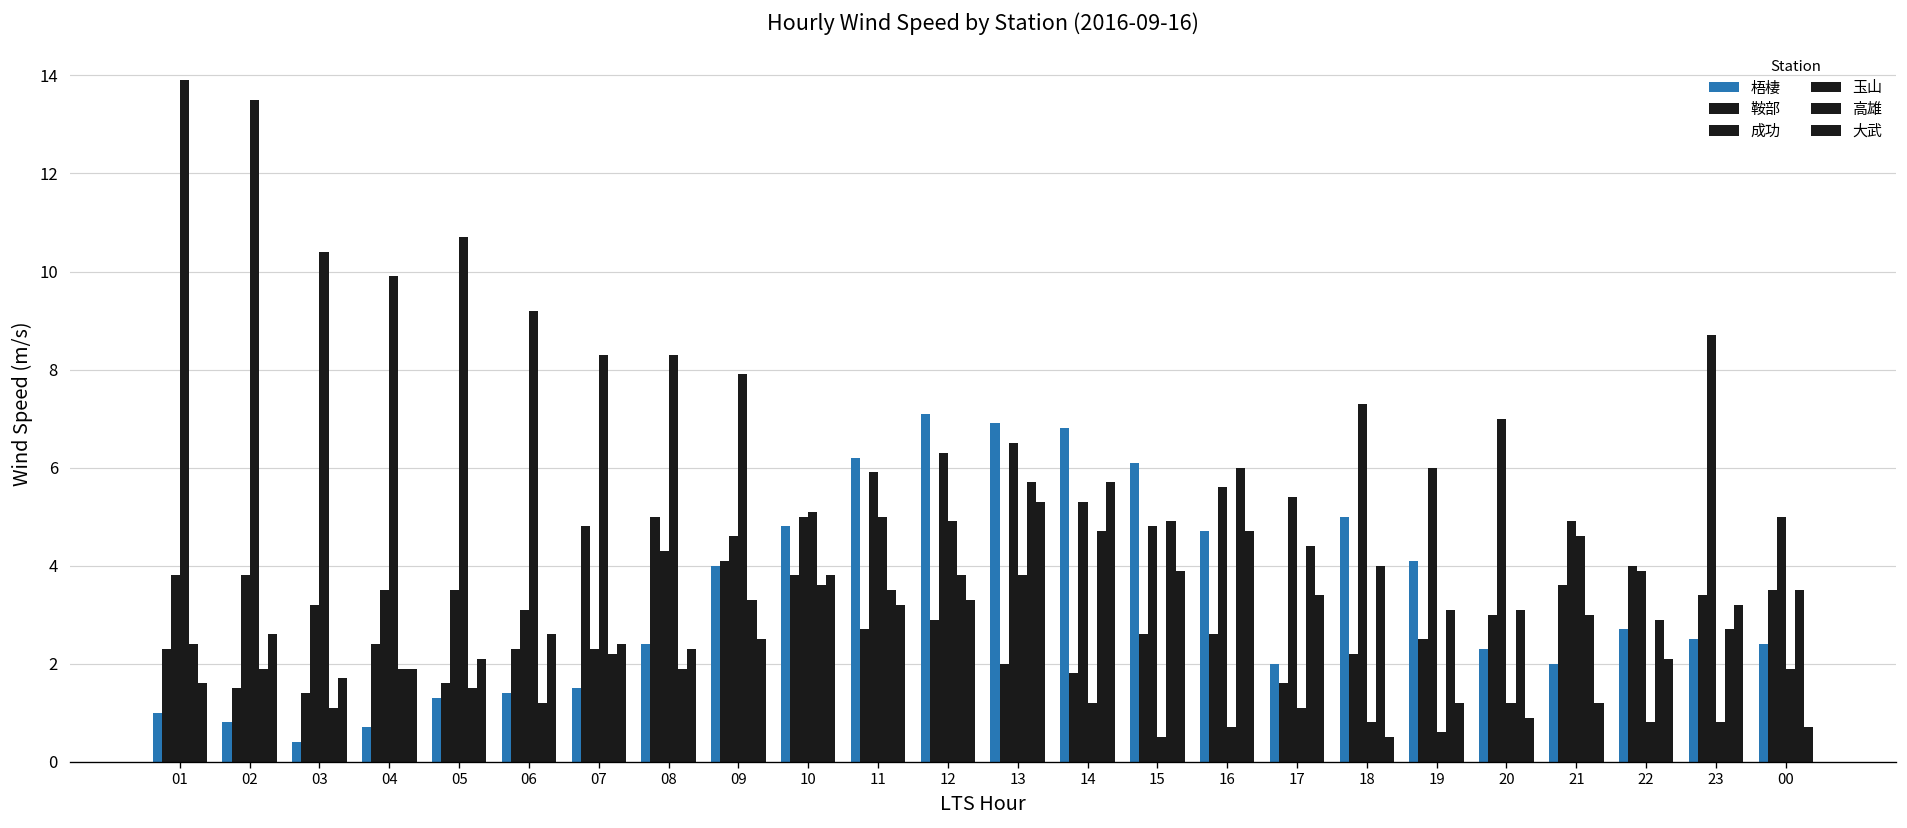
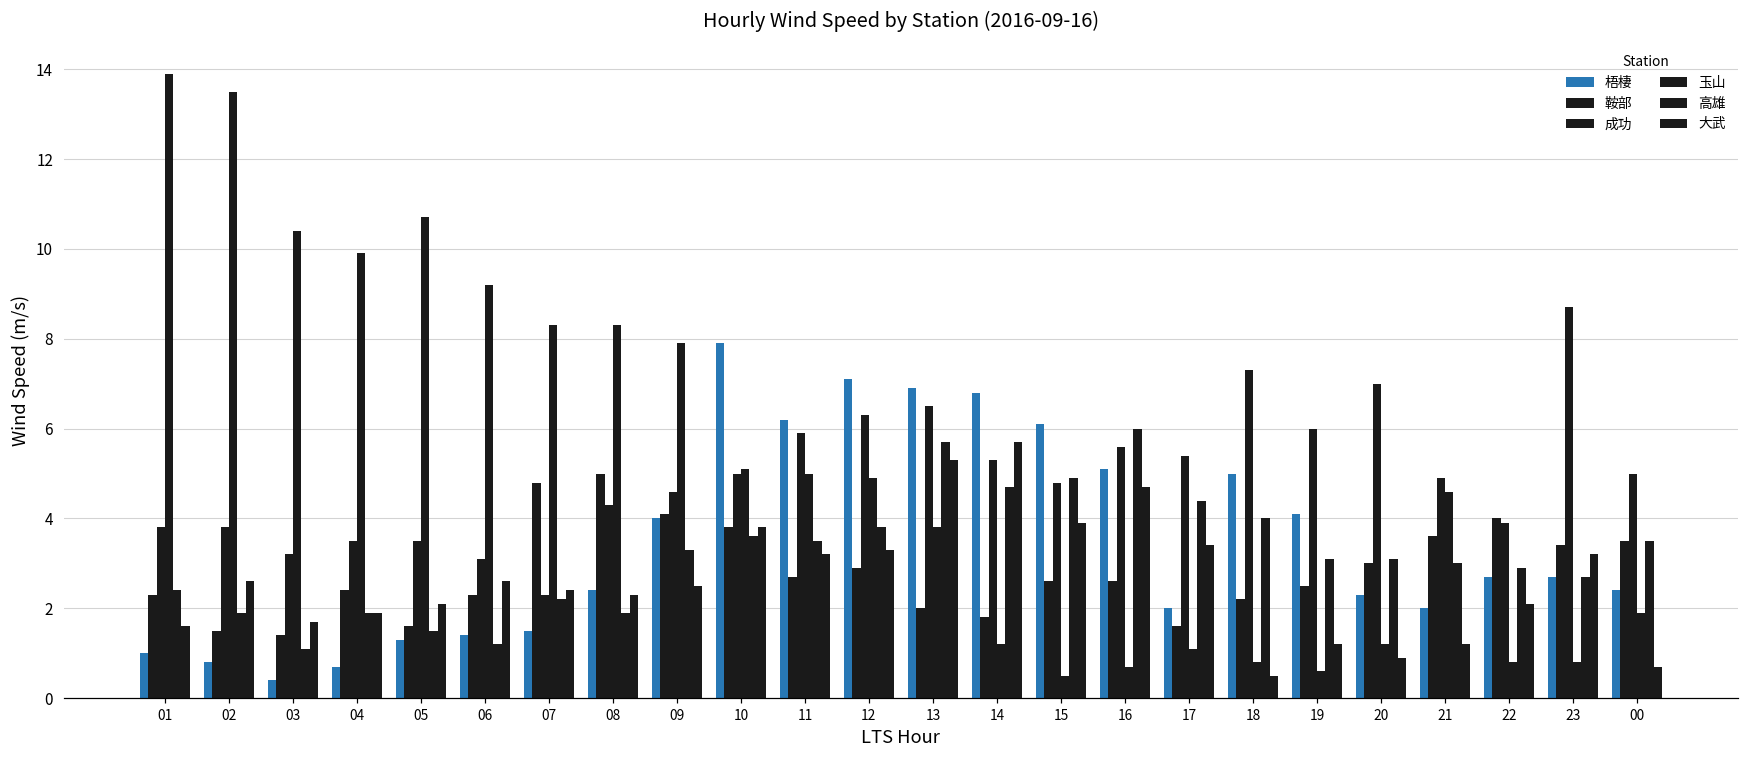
  {
    "梧棲": {
      "01": 1.0,
      "02": 0.8,
      "03": 0.4,
      "04": 0.7,
      "05": 1.3,
      "06": 1.4,
      "07": 1.5,
      "08": 2.4,
      "09": 4.0,
-     "10": 4.8,
+     "10": 7.9,
      "11": 6.2,
      "12": 7.1,
      "13": 6.9,
      "14": 6.8,
      "15": 6.1,
-     "16": 4.7,
+     "16": 5.1,
      "17": 2.0,
      "18": 5.0,
      "19": 4.1,
      "20": 2.3,
      "21": 2.0,
      "22": 2.7,
-     "23": 2.5,
+     "23": 2.7,
      "00": 2.4
    }
  }
